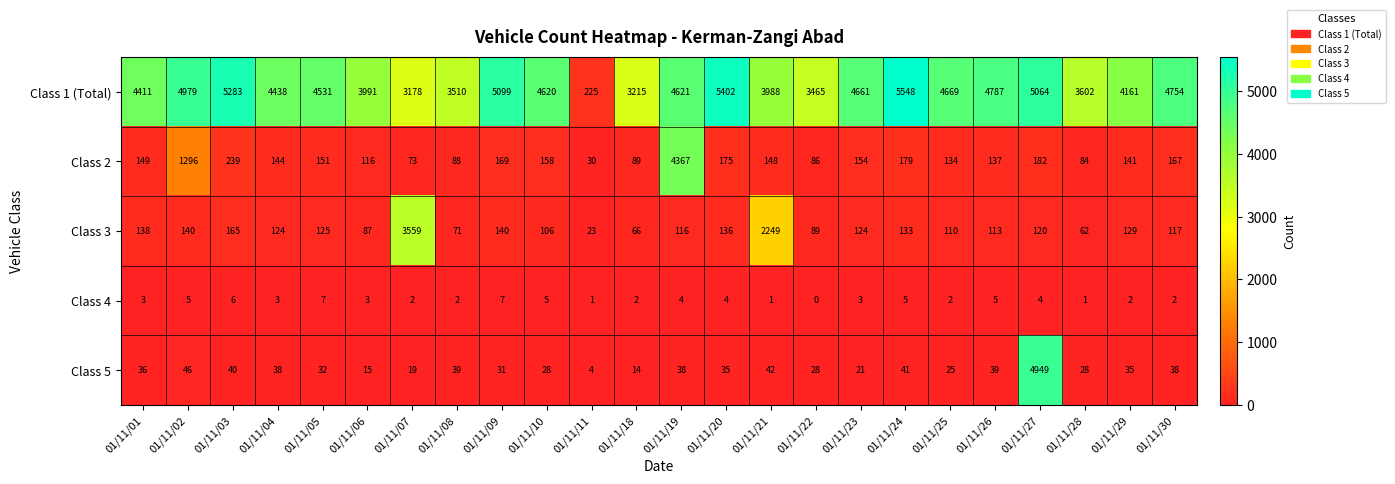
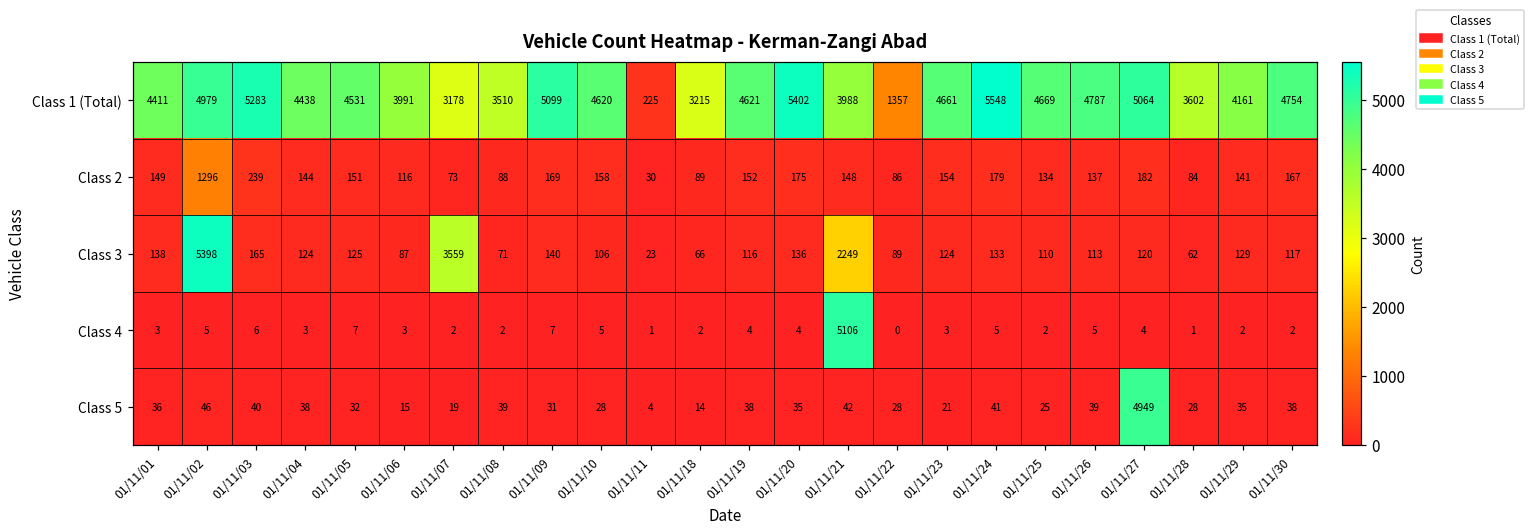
  {
    "Class 1 (Total)": {
      "01/11/01": 4411,
      "01/11/02": 4979,
      "01/11/03": 5283,
      "01/11/04": 4438,
      "01/11/05": 4531,
      "01/11/06": 3991,
      "01/11/07": 3178,
      "01/11/08": 3510,
      "01/11/09": 5099,
      "01/11/10": 4620,
      "01/11/11": 225,
      "01/11/18": 3215,
      "01/11/19": 4621,
      "01/11/20": 5402,
      "01/11/21": 3988,
-     "01/11/22": 3465,
+     "01/11/22": 1357,
      "01/11/23": 4661,
      "01/11/24": 5548,
      "01/11/25": 4669,
      "01/11/26": 4787,
      "01/11/27": 5064,
      "01/11/28": 3602,
      "01/11/29": 4161,
      "01/11/30": 4754
    },
    "Class 2": {
      "01/11/01": 149,
      "01/11/02": 1296,
      "01/11/03": 239,
      "01/11/04": 144,
      "01/11/05": 151,
      "01/11/06": 116,
      "01/11/07": 73,
      "01/11/08": 88,
      "01/11/09": 169,
      "01/11/10": 158,
      "01/11/11": 30,
      "01/11/18": 89,
-     "01/11/19": 4367,
+     "01/11/19": 152,
      "01/11/20": 175,
      "01/11/21": 148,
      "01/11/22": 86,
      "01/11/23": 154,
      "01/11/24": 179,
      "01/11/25": 134,
      "01/11/26": 137,
      "01/11/27": 182,
      "01/11/28": 84,
      "01/11/29": 141,
      "01/11/30": 167
    },
    "Class 3": {
      "01/11/01": 138,
-     "01/11/02": 140,
+     "01/11/02": 5398,
      "01/11/03": 165,
      "01/11/04": 124,
      "01/11/05": 125,
      "01/11/06": 87,
      "01/11/07": 3559,
      "01/11/08": 71,
      "01/11/09": 140,
      "01/11/10": 106,
      "01/11/11": 23,
      "01/11/18": 66,
      "01/11/19": 116,
      "01/11/20": 136,
      "01/11/21": 2249,
      "01/11/22": 89,
      "01/11/23": 124,
      "01/11/24": 133,
      "01/11/25": 110,
      "01/11/26": 113,
      "01/11/27": 120,
      "01/11/28": 62,
      "01/11/29": 129,
      "01/11/30": 117
    },
    "Class 4": {
      "01/11/01": 3,
      "01/11/02": 5,
      "01/11/03": 6,
      "01/11/04": 3,
      "01/11/05": 7,
      "01/11/06": 3,
      "01/11/07": 2,
      "01/11/08": 2,
      "01/11/09": 7,
      "01/11/10": 5,
      "01/11/11": 1,
      "01/11/18": 2,
      "01/11/19": 4,
      "01/11/20": 4,
-     "01/11/21": 1,
+     "01/11/21": 5106,
      "01/11/22": 0,
      "01/11/23": 3,
      "01/11/24": 5,
      "01/11/25": 2,
      "01/11/26": 5,
      "01/11/27": 4,
      "01/11/28": 1,
      "01/11/29": 2,
      "01/11/30": 2
    },
    "Class 5": {
      "01/11/01": 36,
      "01/11/02": 46,
      "01/11/03": 40,
      "01/11/04": 38,
      "01/11/05": 32,
      "01/11/06": 15,
      "01/11/07": 19,
      "01/11/08": 39,
      "01/11/09": 31,
      "01/11/10": 28,
      "01/11/11": 4,
      "01/11/18": 14,
      "01/11/19": 38,
      "01/11/20": 35,
      "01/11/21": 42,
      "01/11/22": 28,
      "01/11/23": 21,
      "01/11/24": 41,
      "01/11/25": 25,
      "01/11/26": 39,
      "01/11/27": 4949,
      "01/11/28": 28,
      "01/11/29": 35,
      "01/11/30": 38
    }
  }
